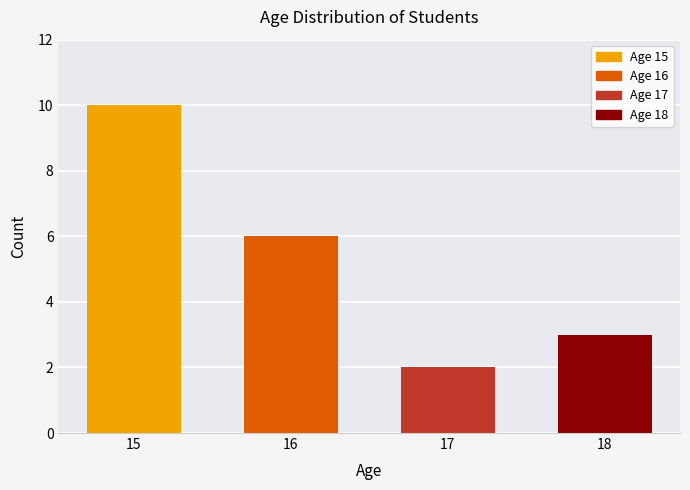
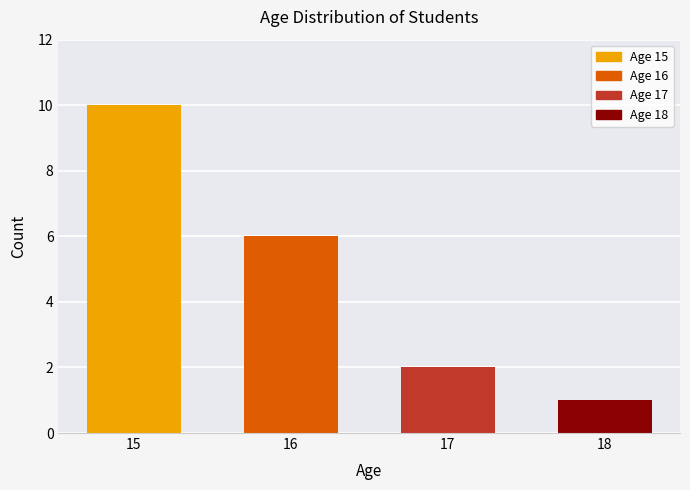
  {
    "15": 10,
    "16": 6,
    "17": 2,
-   "18": 3
+   "18": 1
  }
